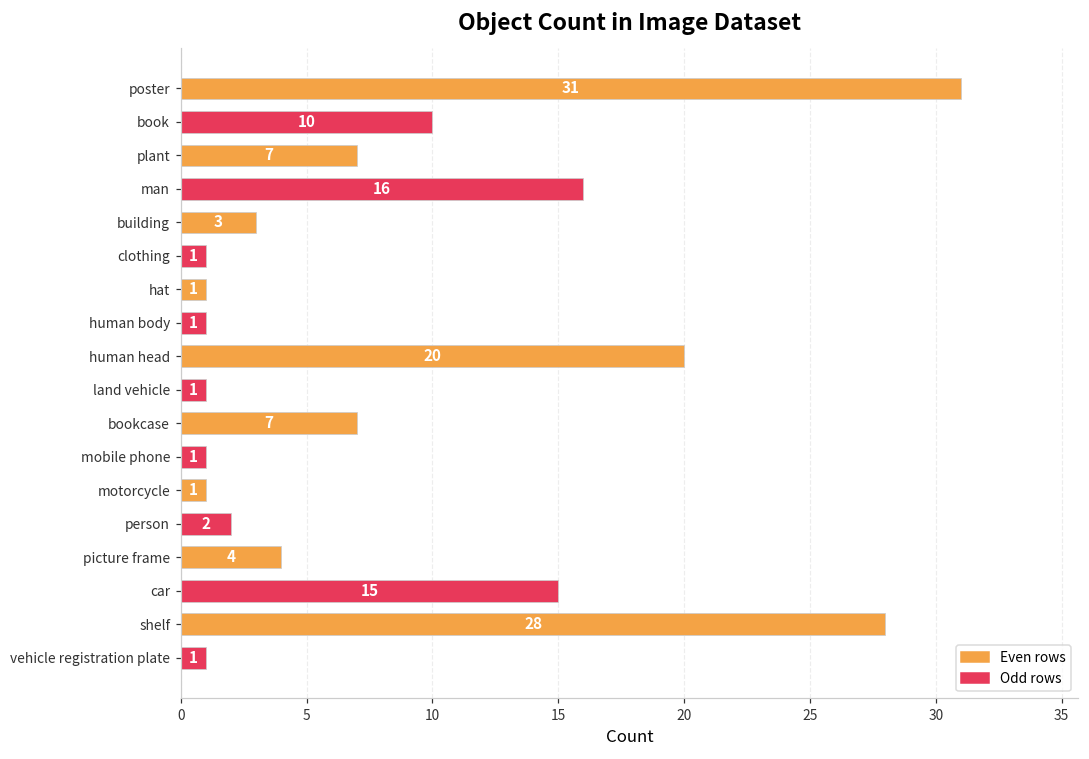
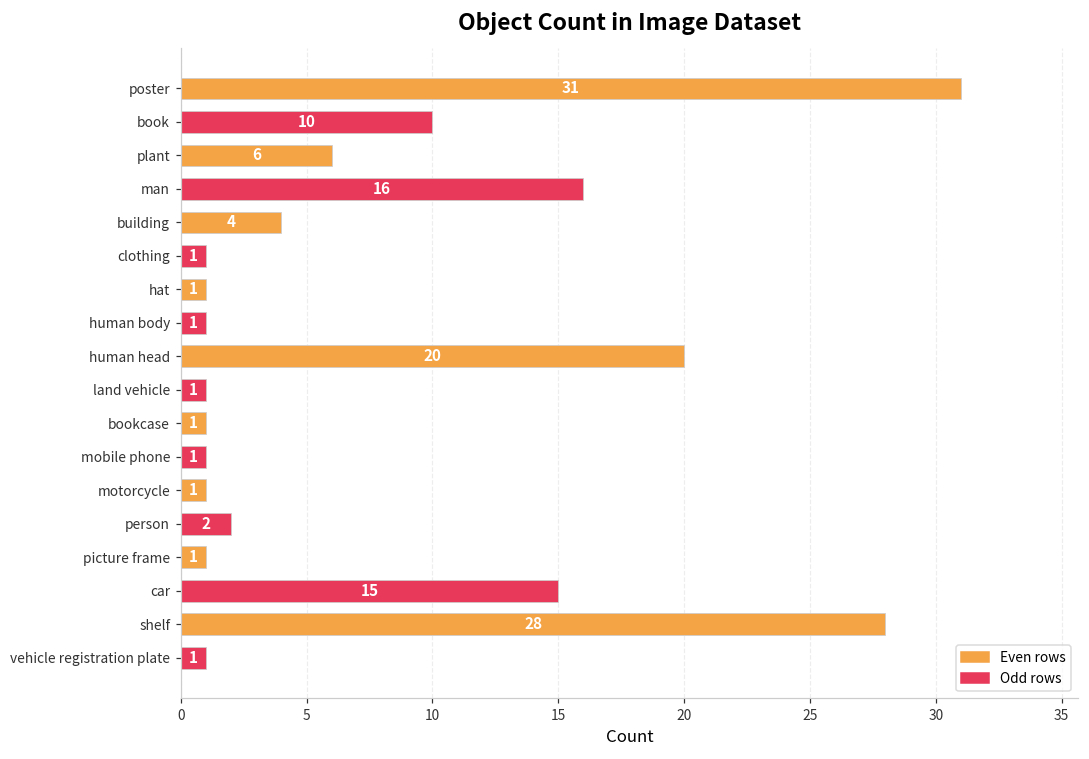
  {
    "poster": 31,
    "book": 10,
-   "plant": 7,
+   "plant": 6,
    "man": 16,
-   "building": 3,
+   "building": 4,
    "clothing": 1,
    "hat": 1,
    "human body": 1,
    "human head": 20,
    "land vehicle": 1,
-   "bookcase": 7,
+   "bookcase": 1,
    "mobile phone": 1,
    "motorcycle": 1,
    "person": 2,
-   "picture frame": 4,
+   "picture frame": 1,
    "car": 15,
    "shelf": 28,
    "vehicle registration plate": 1
  }
